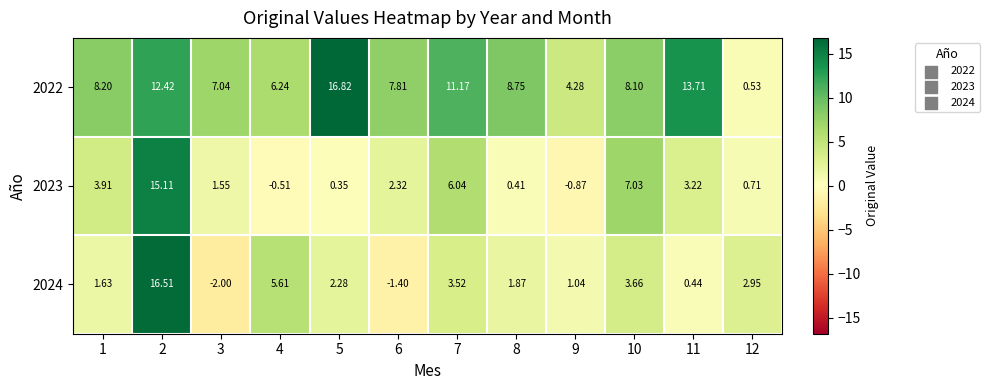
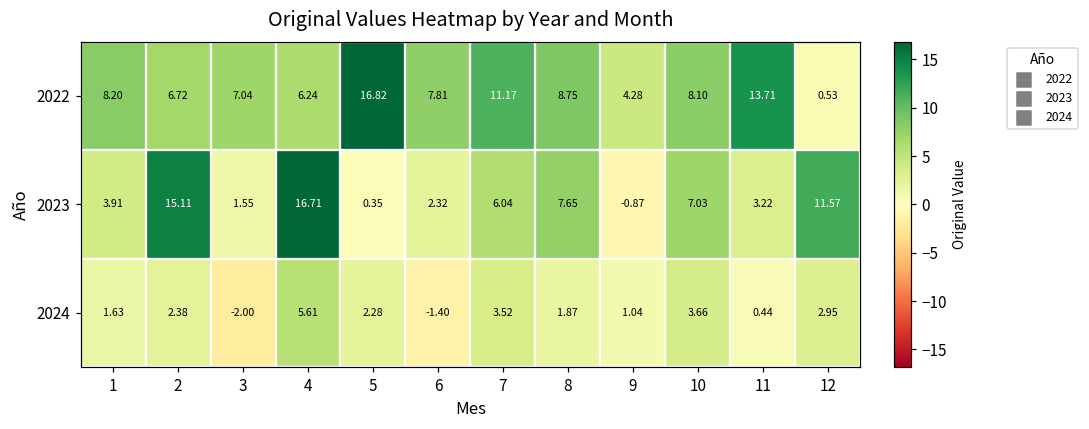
  {
    "2022": {
      "1": 8.20,
-     "2": 12.42,
+     "2": 6.72,
      "3": 7.04,
      "4": 6.24,
      "5": 16.82,
      "6": 7.81,
      "7": 11.17,
      "8": 8.75,
      "9": 4.28,
      "10": 8.10,
      "11": 13.71,
      "12": 0.53
    },
    "2023": {
      "1": 3.91,
      "2": 15.11,
      "3": 1.55,
-     "4": -0.51,
+     "4": 16.71,
      "5": 0.35,
      "6": 2.32,
      "7": 6.04,
-     "8": 0.41,
+     "8": 7.65,
      "9": -0.87,
      "10": 7.03,
      "11": 3.22,
-     "12": 0.71
+     "12": 11.57
    },
    "2024": {
      "1": 1.63,
-     "2": 16.51,
+     "2": 2.38,
      "3": -2.00,
      "4": 5.61,
      "5": 2.28,
      "6": -1.40,
      "7": 3.52,
      "8": 1.87,
      "9": 1.04,
      "10": 3.66,
      "11": 0.44,
      "12": 2.95
    }
  }
